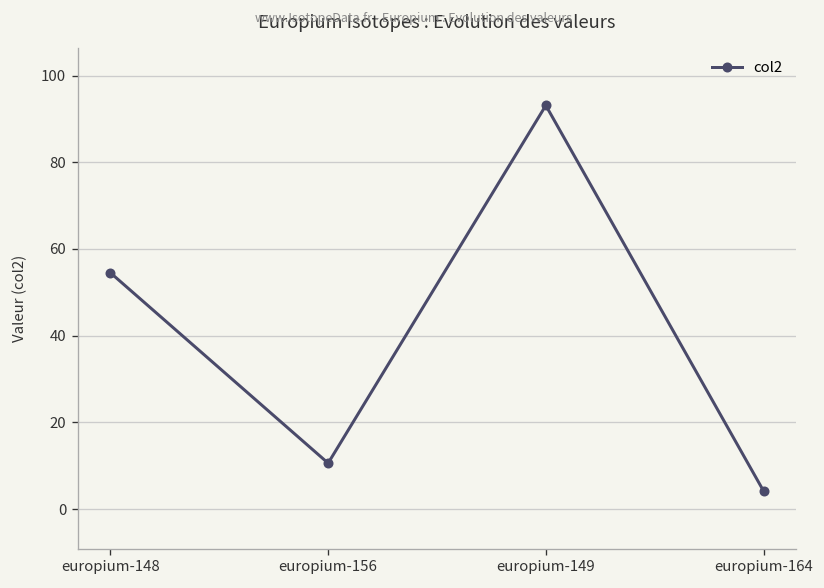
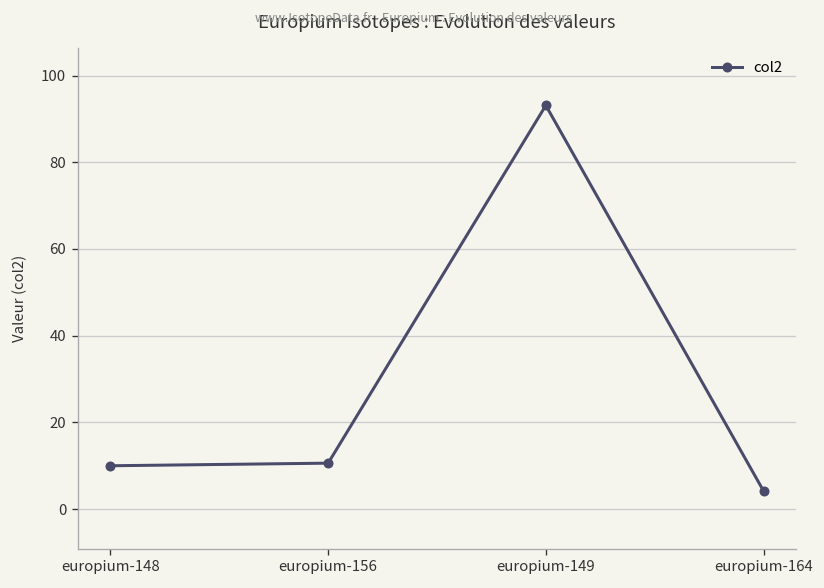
  {
-   "europium-148": 55,
+   "europium-148": 10,
    "europium-156": 11,
    "europium-149": 93,
    "europium-164": 4
  }
